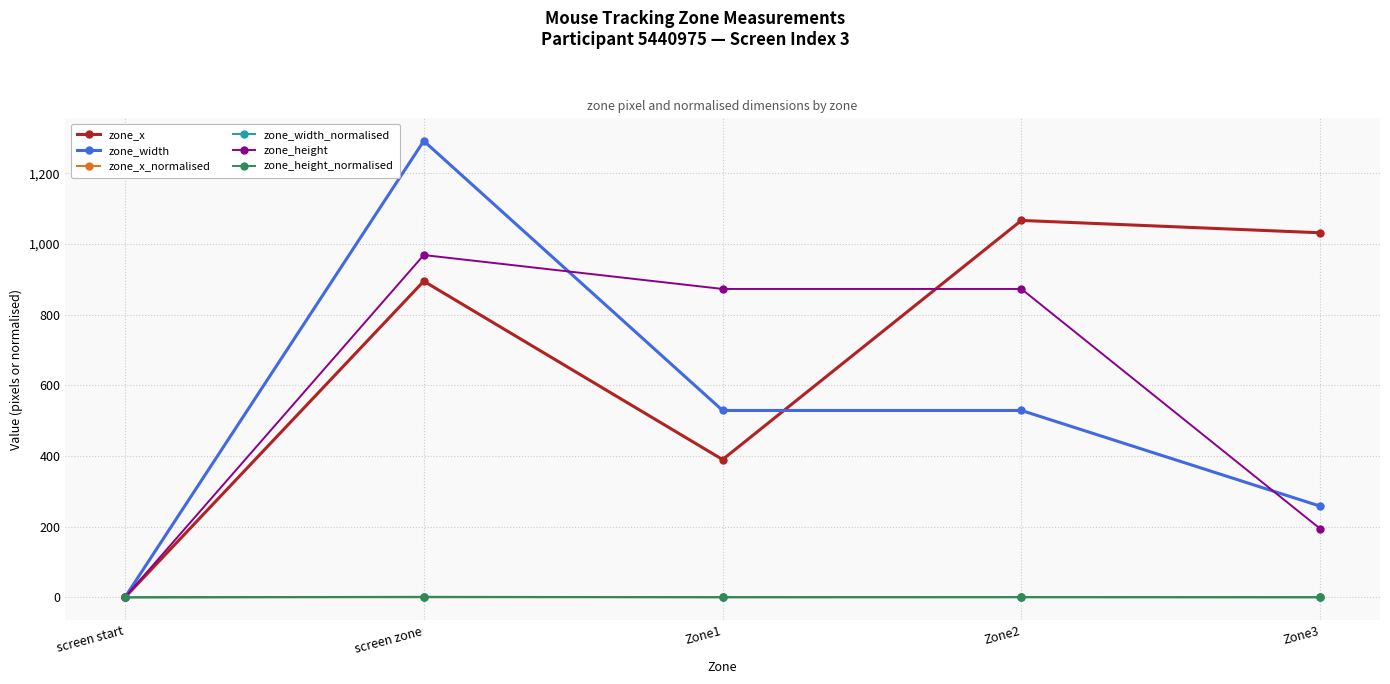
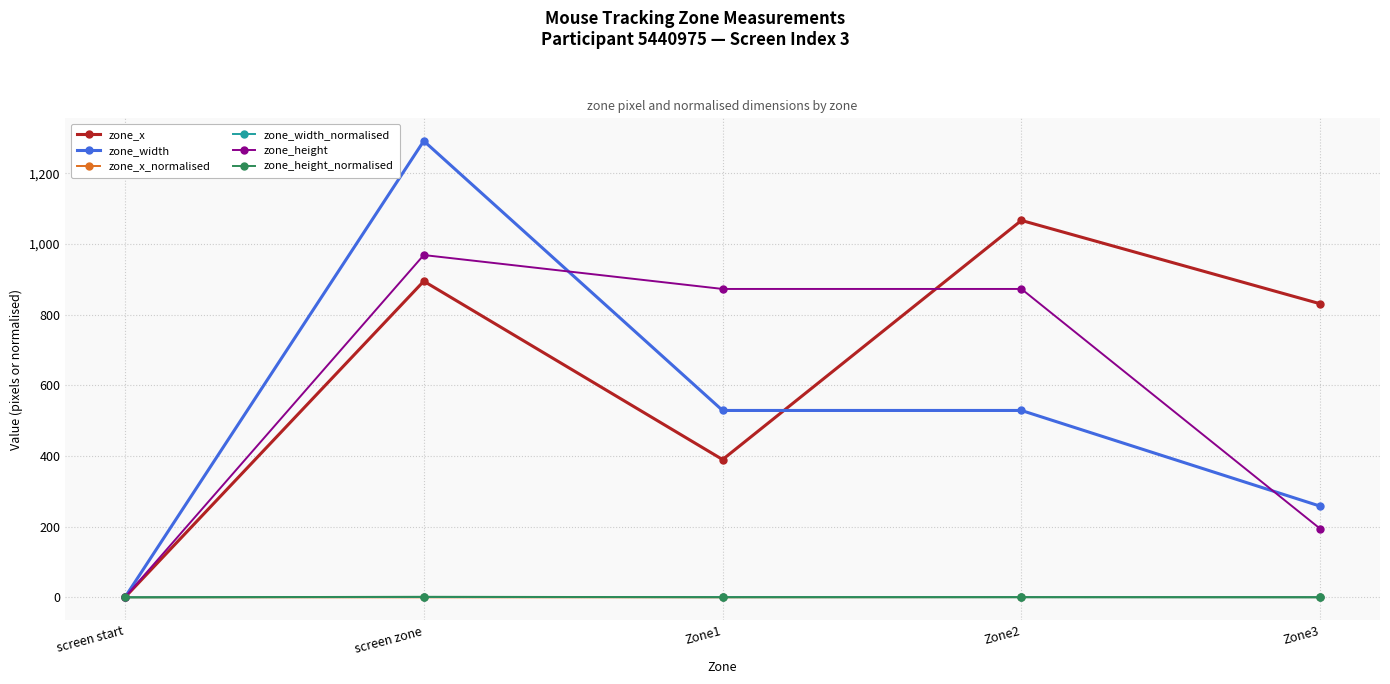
  {
    "zone_x": {
      "screen zone": "900",
      "Zone1": "390",
      "Zone2": "1,070",
-     "Zone3": "1,030"
+     "Zone3": "830"
    },
    "zone_width": {
      "screen zone": "1,290",
      "Zone1": "530",
      "Zone2": "530",
      "Zone3": "260"
    },
    "zone_height_normalised": {
      "screen zone": "0",
      "Zone1": "0",
      "Zone2": "0",
      "Zone3": "0"
    },
    "zone_height": {
      "screen zone": "970",
      "Zone1": "870",
      "Zone2": "870",
      "Zone3": "190"
    }
  }
